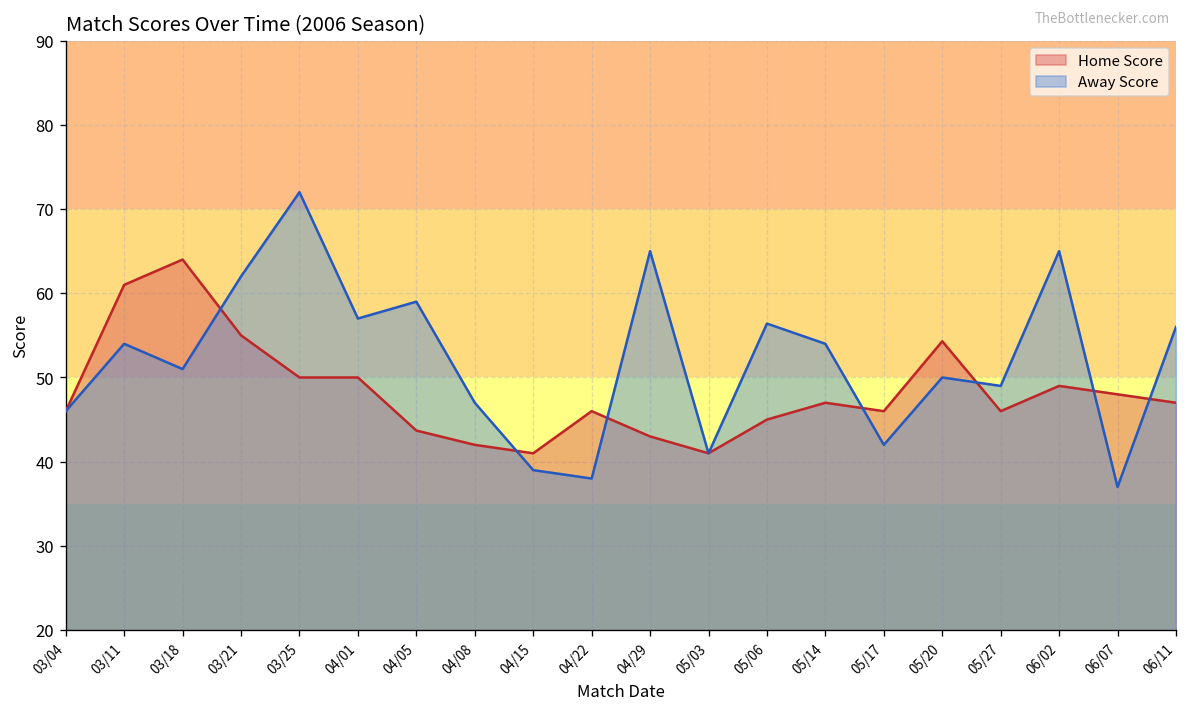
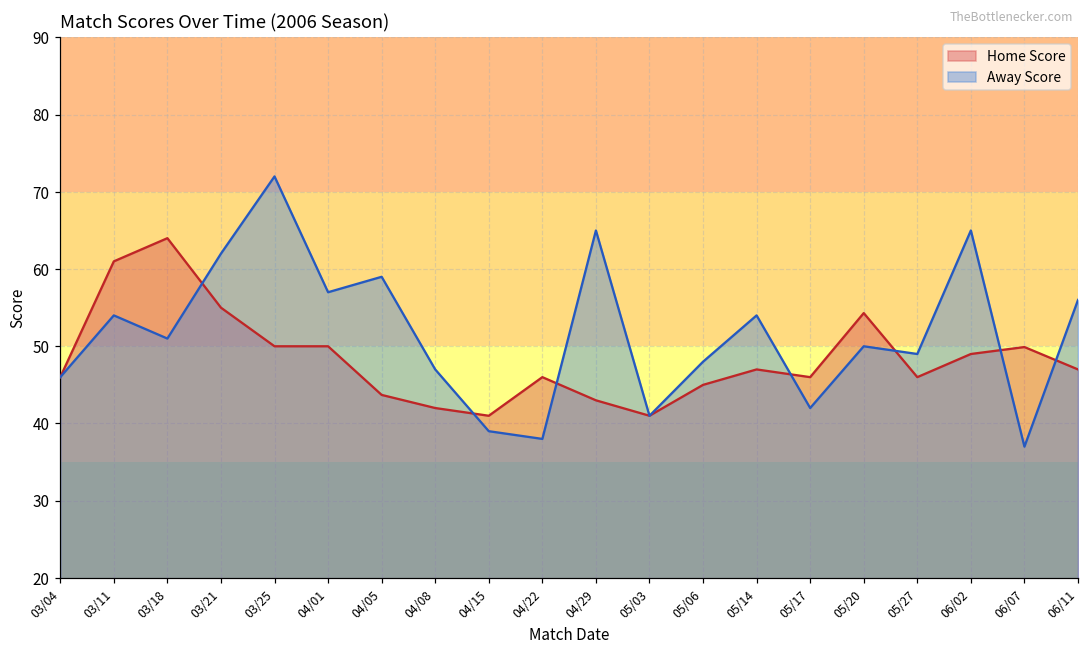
  {
    "Home Score": {
      "03/11": 61,
      "03/18": 64,
      "03/21": 55,
      "03/25": 50,
      "04/01": 50,
      "04/05": 44,
      "04/08": 42,
      "04/15": 41,
      "04/22": 46,
      "04/29": 43,
      "05/06": 45,
      "05/14": 47,
      "05/17": 46,
      "05/20": 54,
      "05/27": 46,
      "06/02": 49,
-     "06/07": 48,
+     "06/07": 50,
      "06/11": 47
    },
    "Away Score": {
      "03/11": 54,
      "03/18": 51,
      "03/21": 62,
      "03/25": 72,
      "04/01": 57,
      "04/05": 59,
      "04/08": 47,
      "04/15": 39,
      "04/22": 38,
      "04/29": 65,
-     "05/06": 56,
+     "05/06": 48,
      "05/14": 54,
      "05/17": 42,
      "05/20": 50,
      "05/27": 49,
      "06/02": 65,
      "06/07": 37,
      "06/11": 56
    }
  }
